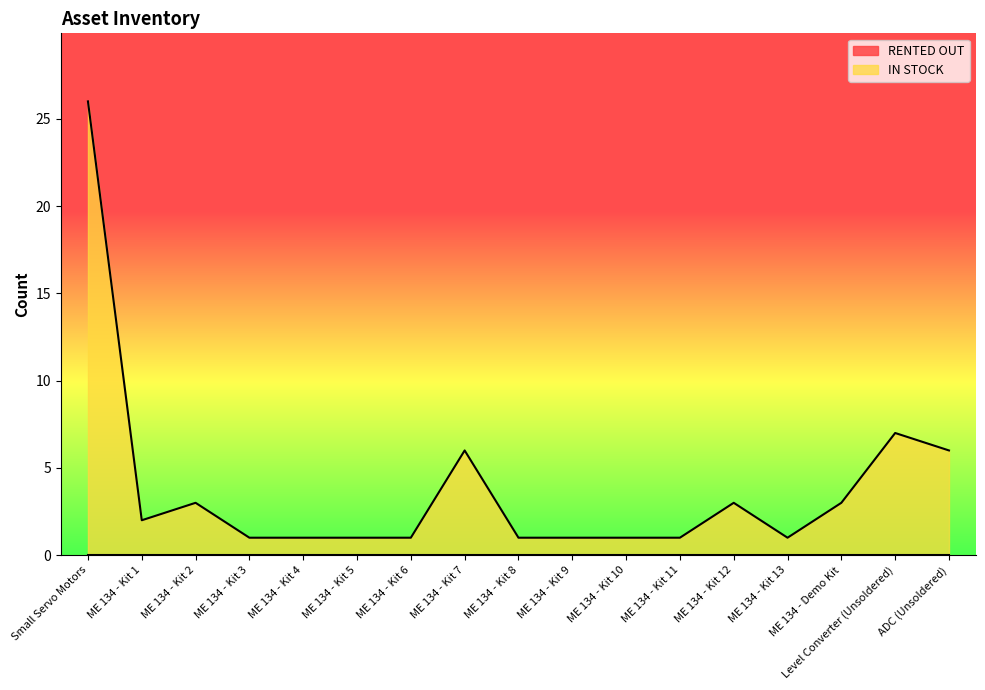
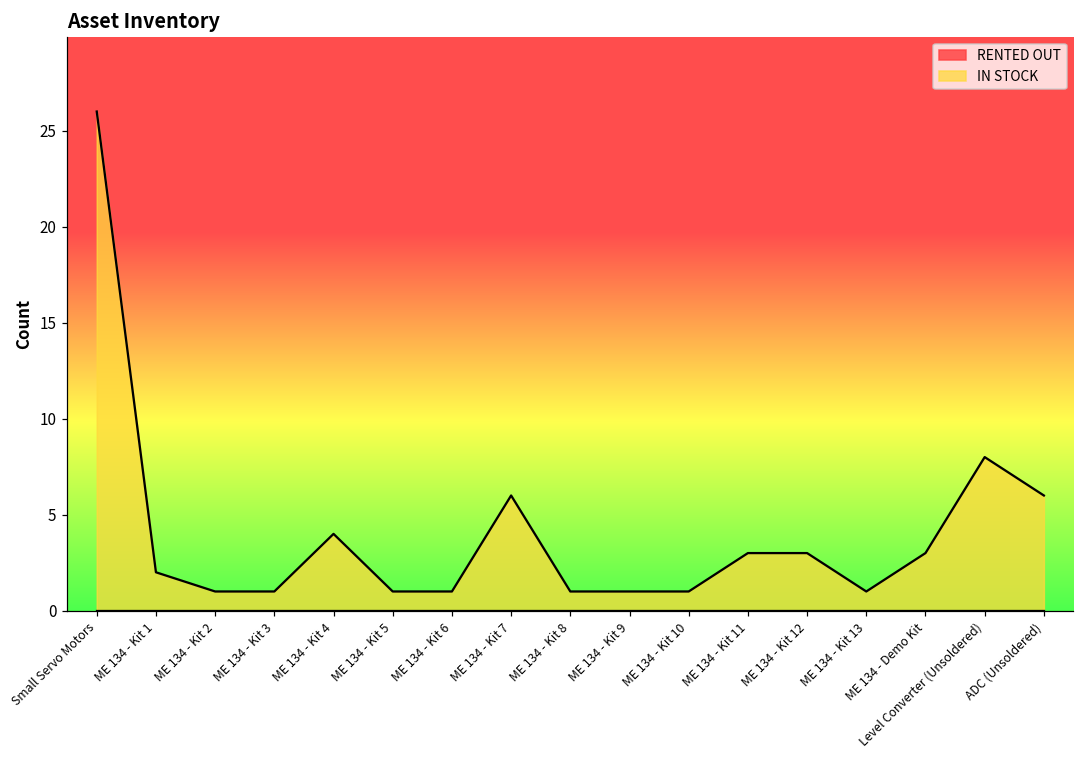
  {
    "RENTED OUT": {
      "Small Servo Motors": 0,
      "ME 134 - Kit 1": 0,
      "ME 134 - Kit 2": 0,
      "ME 134 - Kit 3": 0,
      "ME 134 - Kit 4": 0,
      "ME 134 - Kit 5": 0,
      "ME 134 - Kit 6": 0,
      "ME 134 - Kit 7": 0,
      "ME 134 - Kit 8": 0,
      "ME 134 - Kit 9": 0,
      "ME 134 - Kit 10": 0,
      "ME 134 - Kit 11": 0,
      "ME 134 - Kit 12": 0,
      "ME 134 - Kit 13": 0,
      "ME 134 - Demo Kit": 0,
      "Level Converter (Unsoldered)": 0,
      "ADC (Unsoldered)": 0
    },
    "IN STOCK": {
      "Small Servo Motors": 26,
      "ME 134 - Kit 1": 2,
-     "ME 134 - Kit 2": 3,
+     "ME 134 - Kit 2": 1,
      "ME 134 - Kit 3": 1,
-     "ME 134 - Kit 4": 1,
+     "ME 134 - Kit 4": 4,
      "ME 134 - Kit 5": 1,
      "ME 134 - Kit 6": 1,
      "ME 134 - Kit 7": 6,
      "ME 134 - Kit 8": 1,
      "ME 134 - Kit 9": 1,
      "ME 134 - Kit 10": 1,
-     "ME 134 - Kit 11": 1,
+     "ME 134 - Kit 11": 3,
      "ME 134 - Kit 12": 3,
      "ME 134 - Kit 13": 1,
      "ME 134 - Demo Kit": 3,
-     "Level Converter (Unsoldered)": 7,
+     "Level Converter (Unsoldered)": 8,
      "ADC (Unsoldered)": 6
    }
  }
